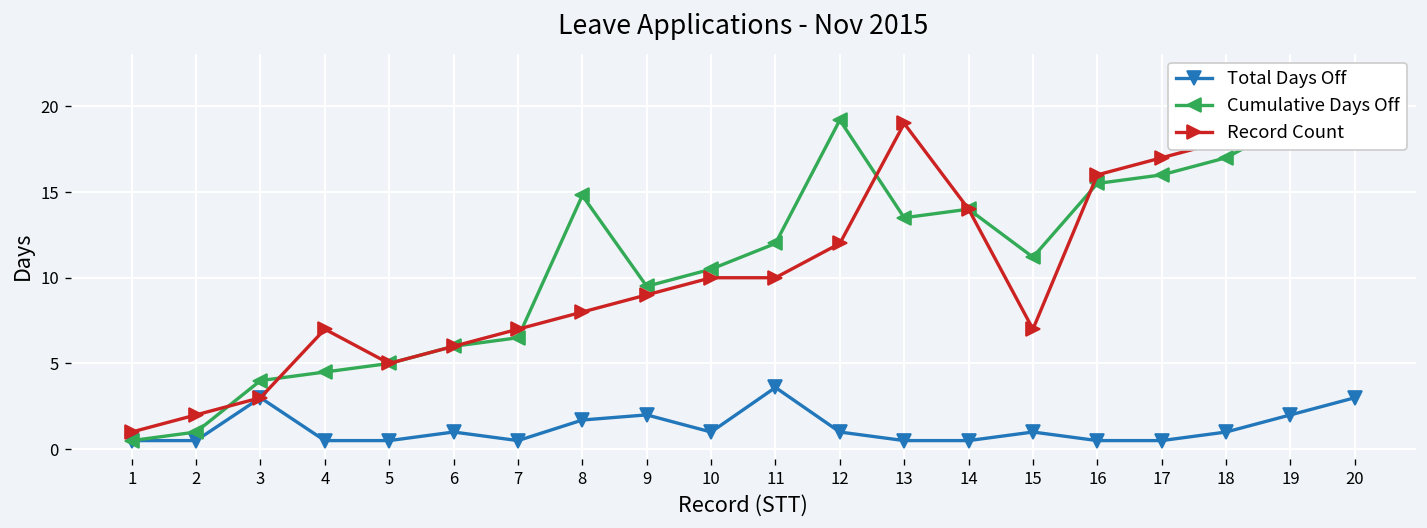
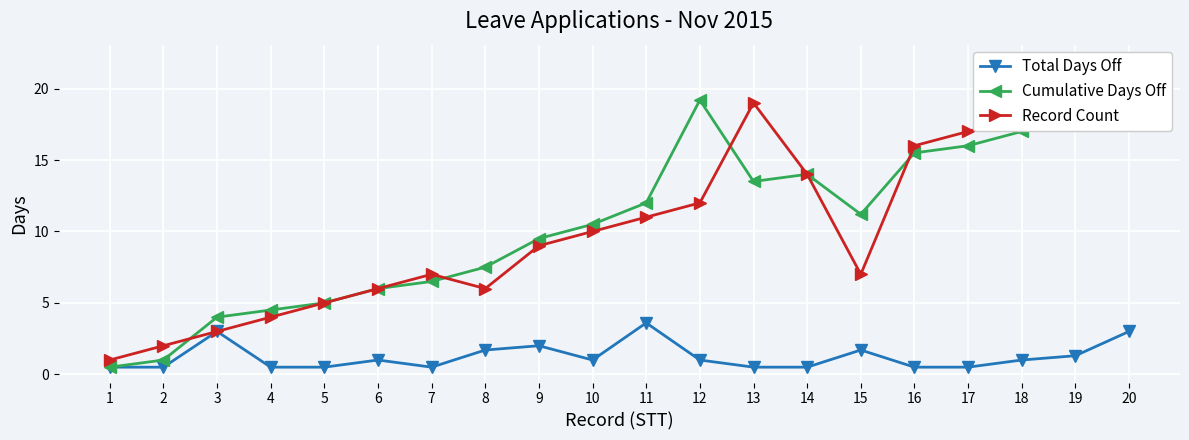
  {
    "Total Days Off": {
      "2": 0.5,
      "4": 0.5,
      "5": 0.5,
      "6": 1.0,
      "7": 0.5,
      "8": 1.7,
      "9": 2.0,
      "10": 1.0,
      "11": 3.6,
      "12": 1.0,
      "13": 0.5,
      "14": 0.5,
-     "15": 1.0,
+     "15": 1.7,
      "16": 0.5,
      "17": 0.5,
      "18": 1.0,
-     "19": 2.0,
+     "19": 1.3,
      "20": 3.0
    },
    "Cumulative Days Off": {
      "2": 1.0,
      "3": 4.0,
      "4": 4.5,
      "7": 6.5,
-     "8": 14.8,
+     "8": 7.5,
      "9": 9.5,
      "10": 10.5,
      "11": 12.0,
      "12": 19.2,
      "13": 13.5,
      "15": 11.2,
      "16": 15.5,
      "17": 16.0,
      "18": 17.0
    },
    "Record Count": {
      "1": 1,
      "2": 2,
-     "4": 7,
+     "4": 4,
      "7": 7,
-     "8": 8,
+     "8": 6,
      "9": 9,
      "10": 10,
-     "11": 10,
+     "11": 11,
      "12": 12,
      "13": 19,
      "15": 7,
      "16": 16,
      "17": 17
    }
  }
